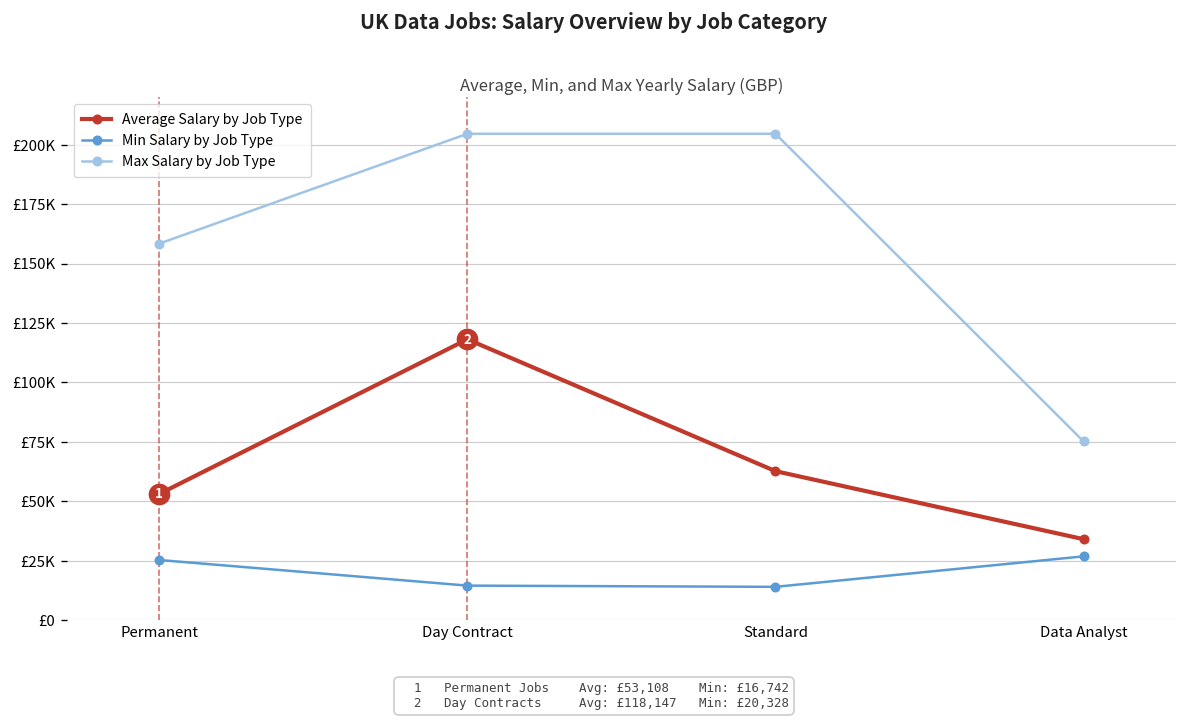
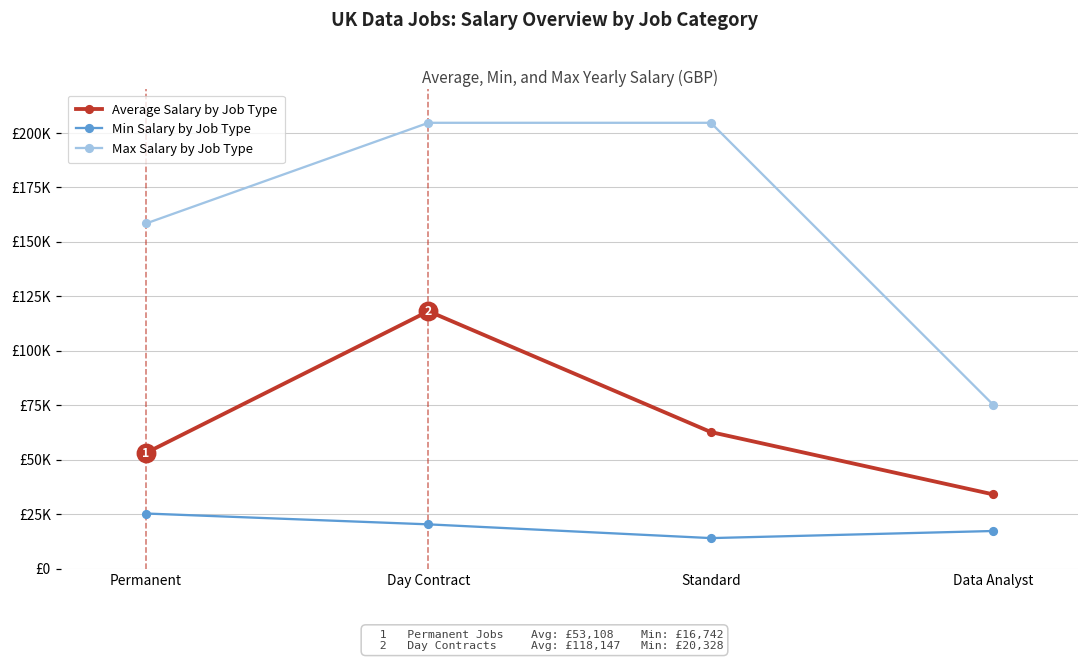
  {
    "Min Salary by Job Type": {
      "Permanent": "£25000",
-     "Day Contract": "£15000",
+     "Day Contract": "£20000",
      "Standard": "£14000",
-     "Data Analyst": "£27000"
+     "Data Analyst": "£17000"
    },
    "Max Salary by Job Type": {
      "Permanent": "£158000",
      "Day Contract": "£205000",
      "Standard": "£205000",
      "Data Analyst": "£75000"
    }
  }
